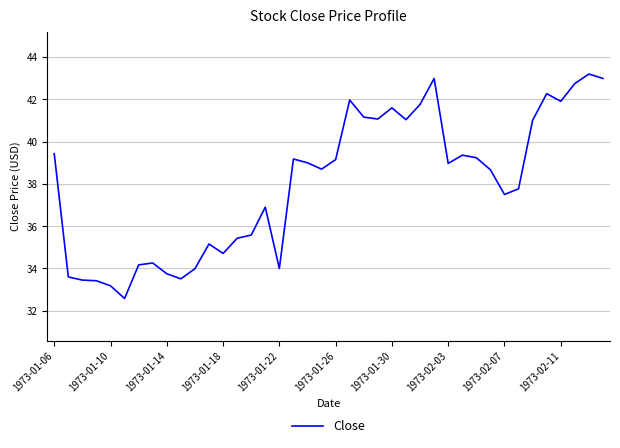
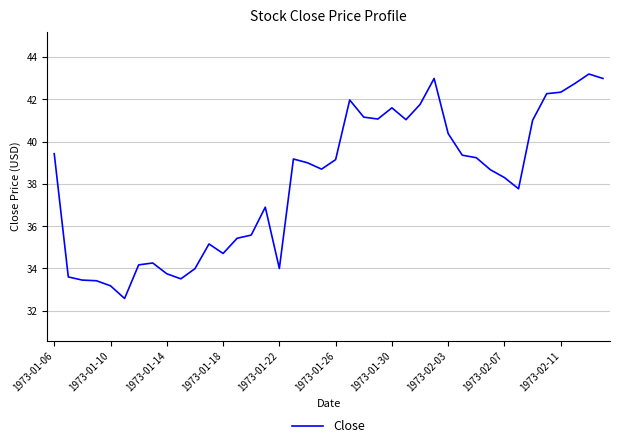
  {
    "1973-01-06": 39.4,
    "1973-01-10": 33.2,
    "1973-01-14": 33.8,
    "1973-01-18": 34.7,
    "1973-01-22": 34.0,
    "1973-01-26": 39.2,
    "1973-01-30": 41.6,
-   "1973-02-03": 39.0,
-   "1973-02-07": 37.5,
-   "1973-02-11": 41.9
+   "1973-02-03": 40.4,
+   "1973-02-07": 38.3,
+   "1973-02-11": 42.3
  }
